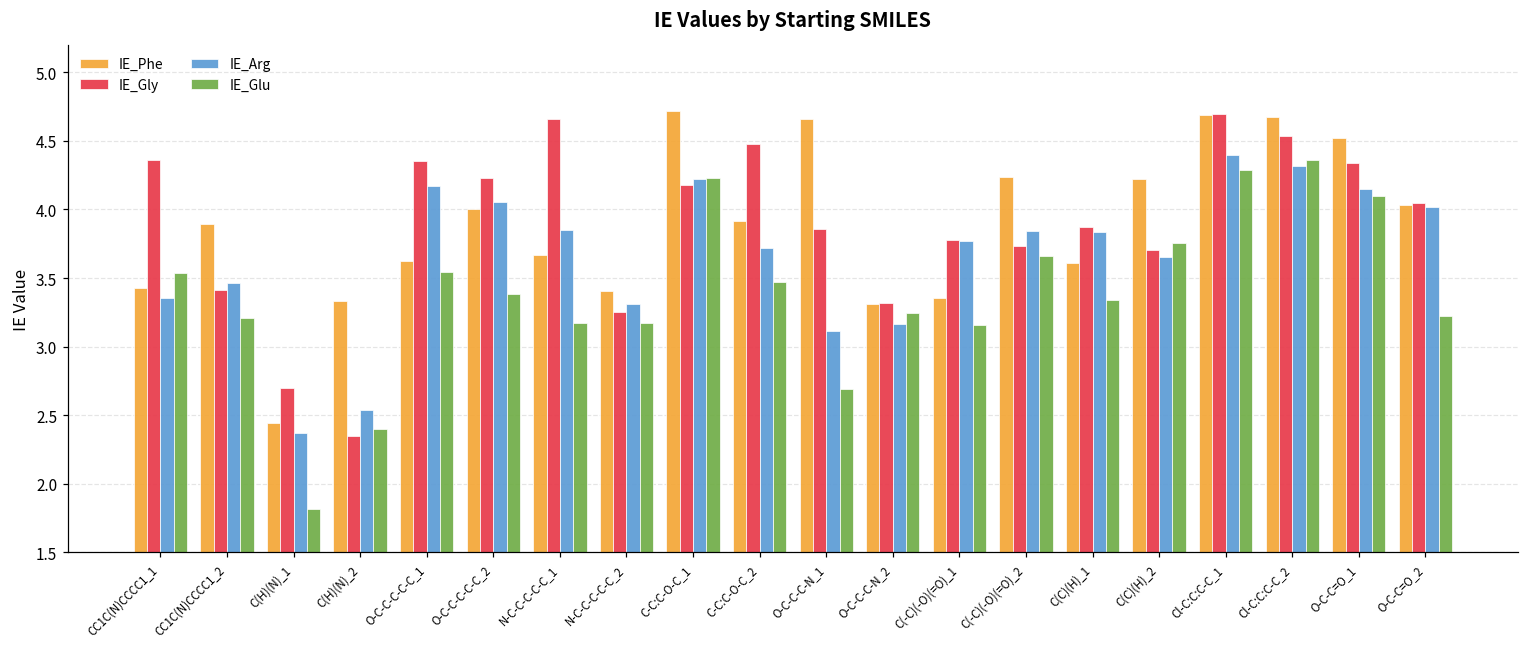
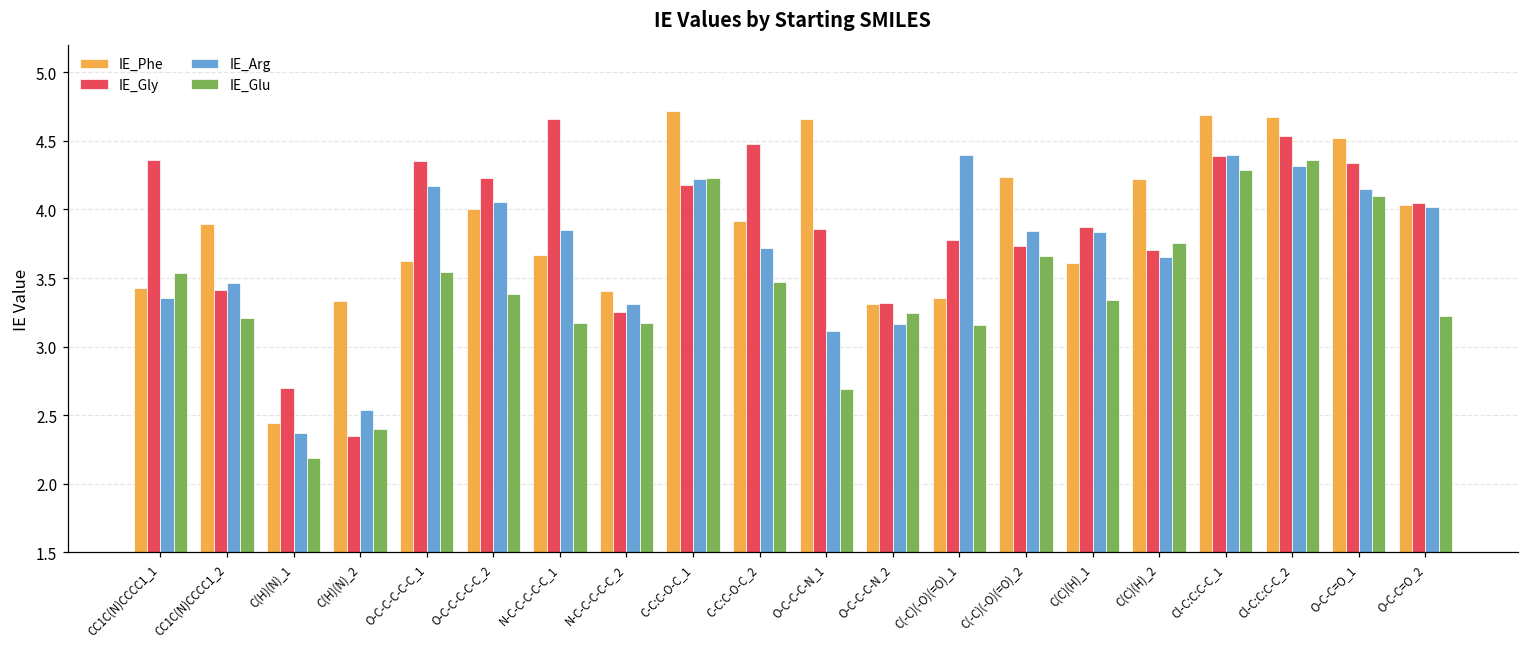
  {
    "IE_Phe": {
      "CC1C(N)CCCC1_1": 3.43,
      "CC1C(N)CCCC1_2": 3.90,
      "C(H)(N)_1": 2.44,
      "C(H)(N)_2": 3.33,
      "O-C-C-C-C-C_1": 3.63,
      "O-C-C-C-C-C_2": 4.00,
      "N-C-C-C-C-C_1": 3.67,
      "N-C-C-C-C-C_2": 3.41,
      "C-C:C-O-C_1": 4.71,
      "C-C:C-O-C_2": 3.92,
      "O-C-C-C-N_1": 4.66,
      "O-C-C-C-N_2": 3.31,
      "C(-C)(-O)(=O)_1": 3.35,
      "C(-C)(-O)(=O)_2": 4.24,
      "C(C)(H)_1": 3.61,
      "C(C)(H)_2": 4.22,
      "Cl-C:C:C-C_1": 4.69,
      "Cl-C:C:C-C_2": 4.67,
      "O-C-C=O_1": 4.52,
      "O-C-C=O_2": 4.03
    },
    "IE_Gly": {
      "CC1C(N)CCCC1_1": 4.36,
      "CC1C(N)CCCC1_2": 3.41,
      "C(H)(N)_1": 2.70,
      "C(H)(N)_2": 2.35,
      "O-C-C-C-C-C_1": 4.35,
      "O-C-C-C-C-C_2": 4.23,
      "N-C-C-C-C-C_1": 4.66,
      "N-C-C-C-C-C_2": 3.26,
      "C-C:C-O-C_1": 4.18,
      "C-C:C-O-C_2": 4.47,
      "O-C-C-C-N_1": 3.86,
      "O-C-C-C-N_2": 3.32,
      "C(-C)(-O)(=O)_1": 3.77,
      "C(-C)(-O)(=O)_2": 3.74,
      "C(C)(H)_1": 3.88,
      "C(C)(H)_2": 3.70,
-     "Cl-C:C:C-C_1": 4.70,
+     "Cl-C:C:C-C_1": 4.39,
      "Cl-C:C:C-C_2": 4.54,
      "O-C-C=O_1": 4.34,
      "O-C-C=O_2": 4.05
    },
    "IE_Arg": {
      "CC1C(N)CCCC1_1": 3.36,
      "CC1C(N)CCCC1_2": 3.46,
      "C(H)(N)_1": 2.37,
      "C(H)(N)_2": 2.54,
      "O-C-C-C-C-C_1": 4.17,
      "O-C-C-C-C-C_2": 4.05,
      "N-C-C-C-C-C_1": 3.85,
      "N-C-C-C-C-C_2": 3.31,
      "C-C:C-O-C_1": 4.23,
      "C-C:C-O-C_2": 3.72,
      "O-C-C-C-N_1": 3.11,
      "O-C-C-C-N_2": 3.16,
-     "C(-C)(-O)(=O)_1": 3.77,
+     "C(-C)(-O)(=O)_1": 4.40,
      "C(-C)(-O)(=O)_2": 3.84,
      "C(C)(H)_1": 3.84,
      "C(C)(H)_2": 3.65,
      "Cl-C:C:C-C_1": 4.40,
      "Cl-C:C:C-C_2": 4.32,
      "O-C-C=O_1": 4.15,
      "O-C-C=O_2": 4.02
    },
    "IE_Glu": {
      "CC1C(N)CCCC1_1": 3.54,
      "CC1C(N)CCCC1_2": 3.21,
-     "C(H)(N)_1": 1.82,
+     "C(H)(N)_1": 2.18,
      "C(H)(N)_2": 2.40,
      "O-C-C-C-C-C_1": 3.55,
      "O-C-C-C-C-C_2": 3.38,
      "N-C-C-C-C-C_1": 3.17,
      "N-C-C-C-C-C_2": 3.17,
      "C-C:C-O-C_1": 4.23,
      "C-C:C-O-C_2": 3.47,
      "O-C-C-C-N_1": 2.69,
      "O-C-C-C-N_2": 3.24,
      "C(-C)(-O)(=O)_1": 3.16,
      "C(-C)(-O)(=O)_2": 3.66,
      "C(C)(H)_1": 3.34,
      "C(C)(H)_2": 3.75,
      "Cl-C:C:C-C_1": 4.29,
      "Cl-C:C:C-C_2": 4.36,
      "O-C-C=O_1": 4.10,
      "O-C-C=O_2": 3.22
    }
  }
